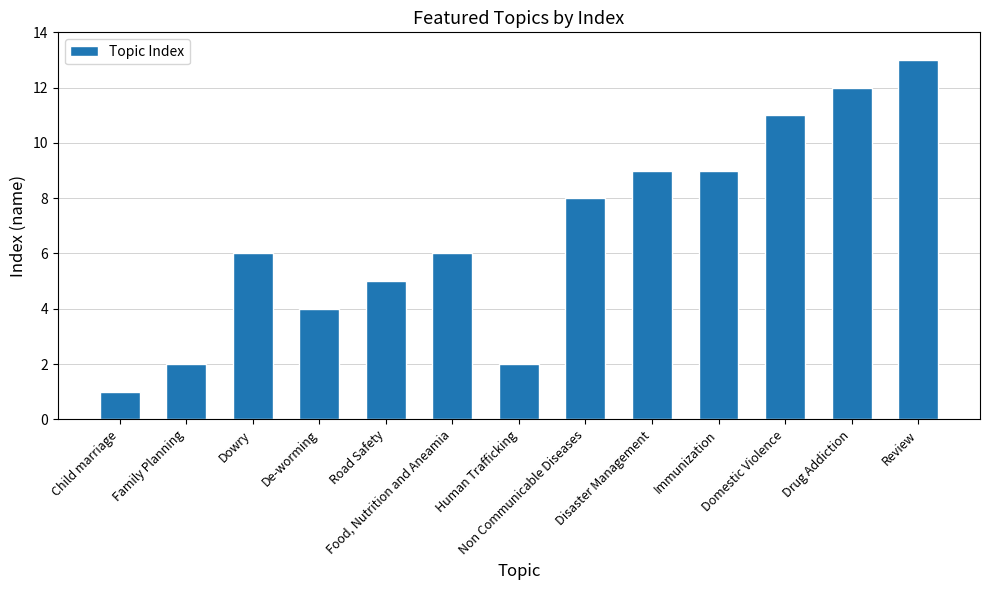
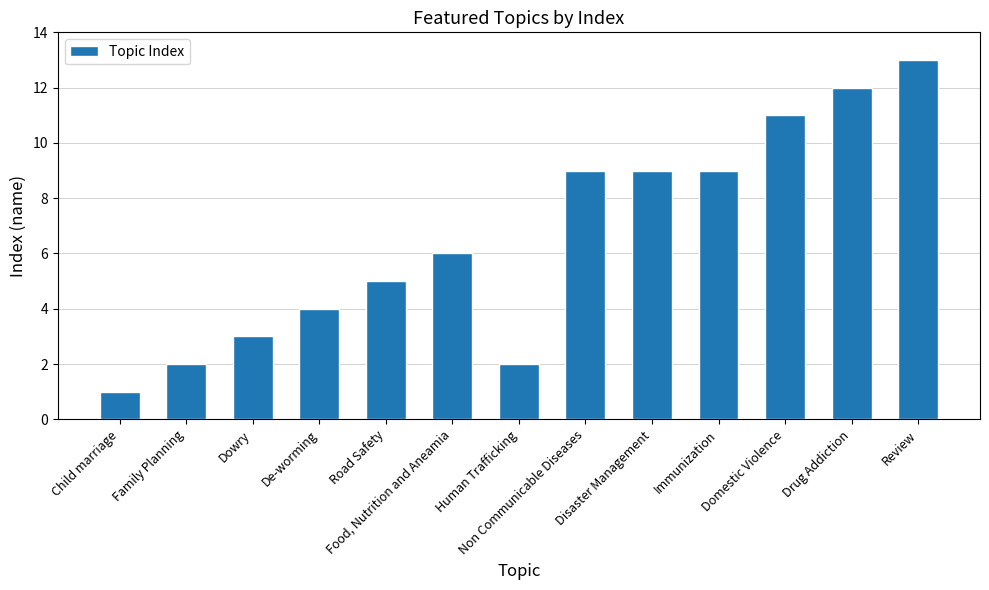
  {
    "Child marriage": 1,
    "Family Planning": 2,
-   "Dowry": 6,
+   "Dowry": 3,
    "De-worming": 4,
    "Road Safety": 5,
    "Food, Nutrition and Aneamia": 6,
    "Human Trafficking": 2,
-   "Non Communicable Diseases": 8,
+   "Non Communicable Diseases": 9,
    "Disaster Management": 9,
    "Immunization": 9,
    "Domestic Violence": 11,
    "Drug Addiction": 12,
    "Review": 13
  }
